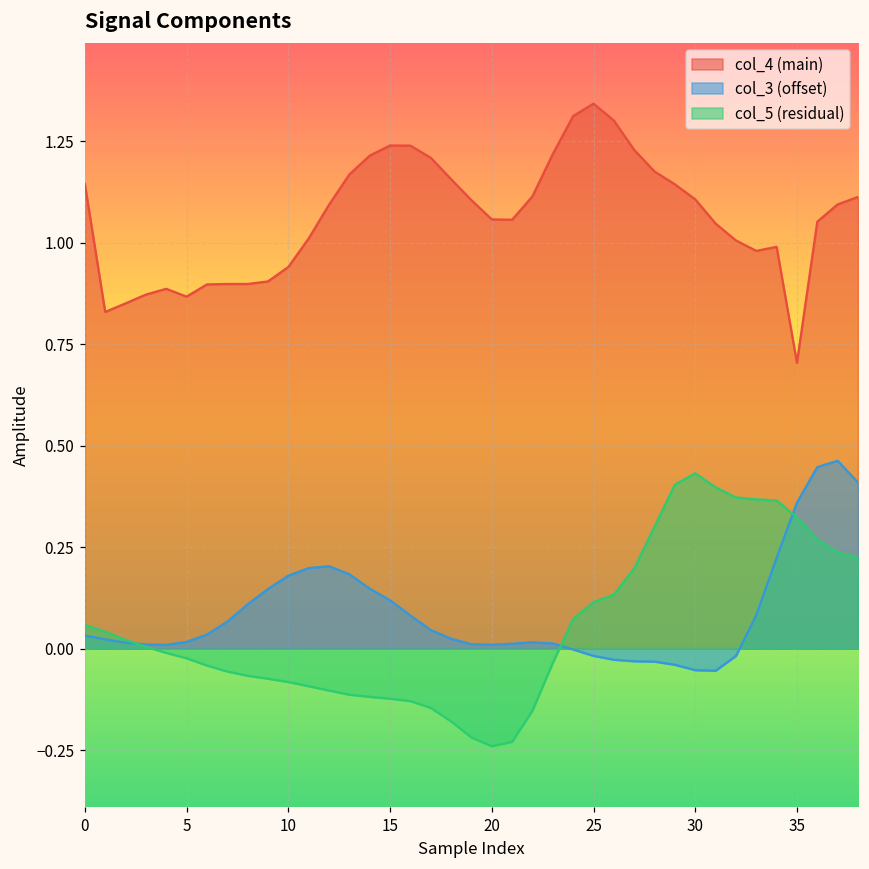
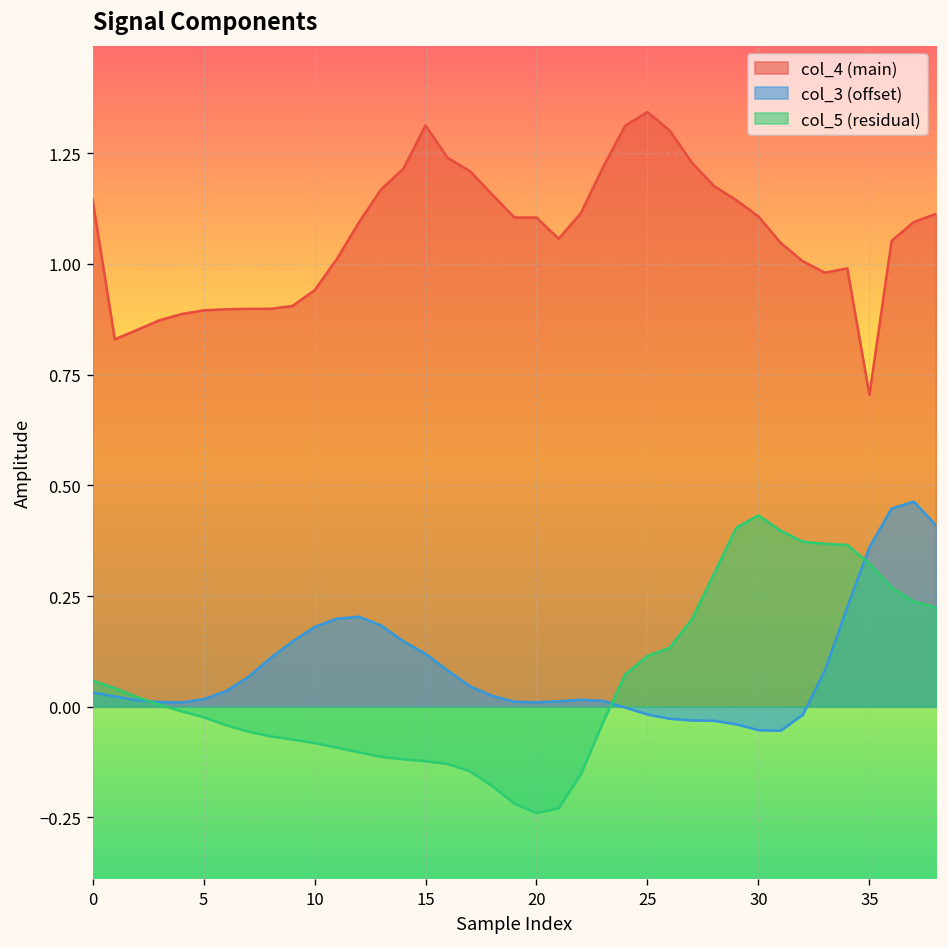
  {
    "col_4 (main)": {
      "0": 1.14,
-     "5": 0.87,
+     "5": 0.90,
      "10": 0.94,
-     "15": 1.24,
-     "20": 1.06,
+     "15": 1.31,
+     "20": 1.10,
      "25": 1.34,
      "30": 1.11,
      "35": 0.70
    }
  }
